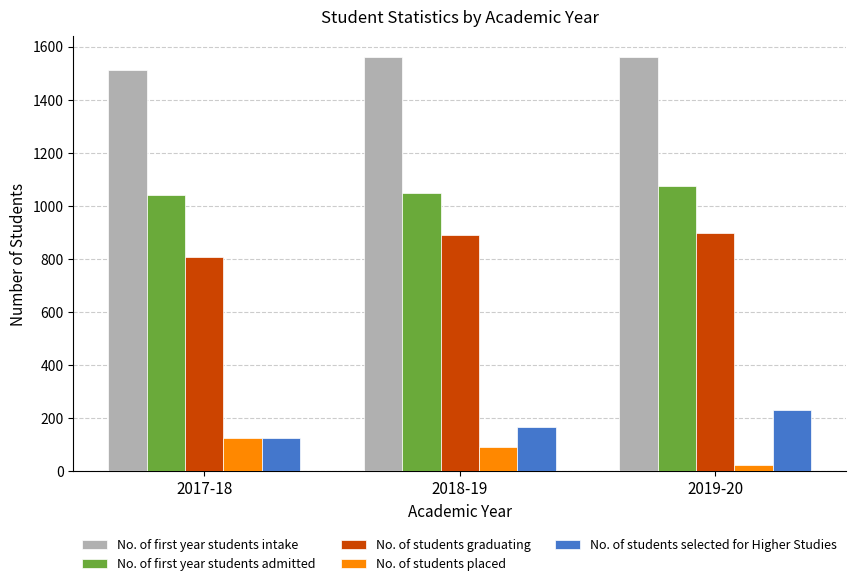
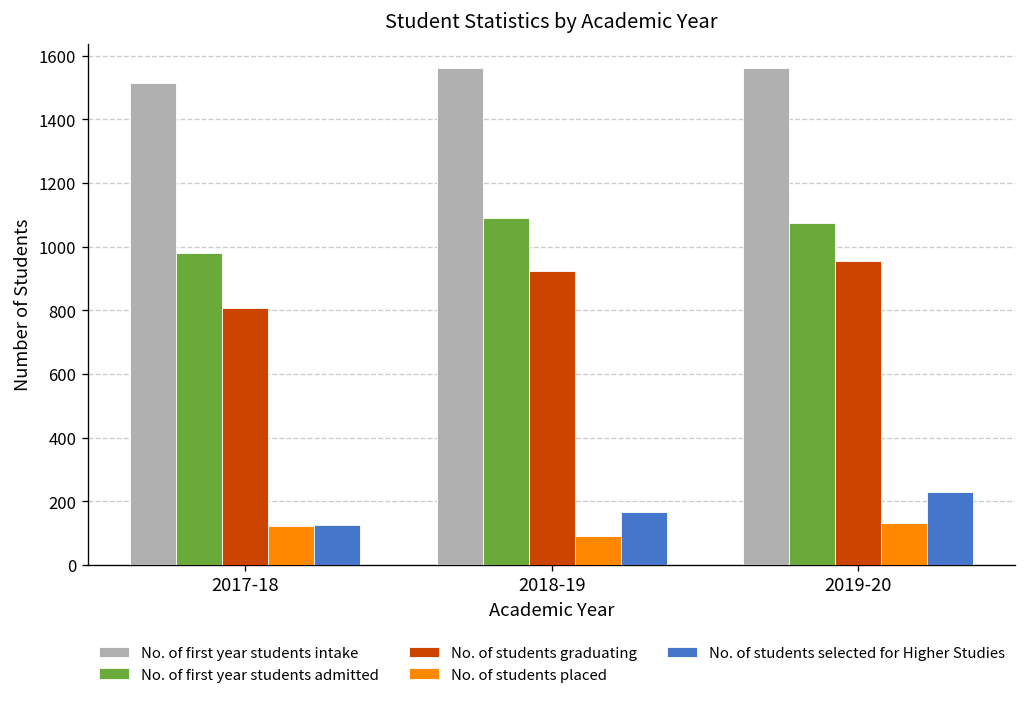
  {
    "No. of first year students intake": {
      "2017-18": 1510,
      "2018-19": 1560,
      "2019-20": 1560
    },
    "No. of first year students admitted": {
-     "2017-18": 1040,
-     "2018-19": 1050,
+     "2017-18": 980,
+     "2018-19": 1090,
      "2019-20": 1070
    },
    "No. of students graduating": {
      "2017-18": 810,
-     "2018-19": 890,
-     "2019-20": 900
+     "2018-19": 930,
+     "2019-20": 960
    },
    "No. of students placed": {
      "2017-18": 120,
      "2018-19": 90,
-     "2019-20": 20
+     "2019-20": 130
    },
    "No. of students selected for Higher Studies": {
      "2017-18": 130,
      "2018-19": 170,
      "2019-20": 230
    }
  }
